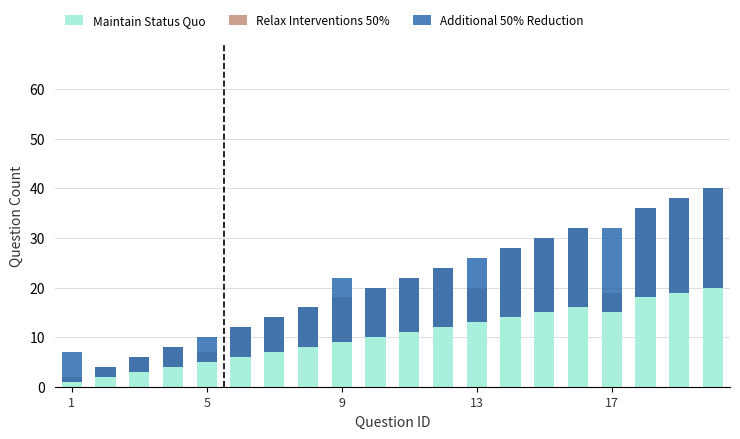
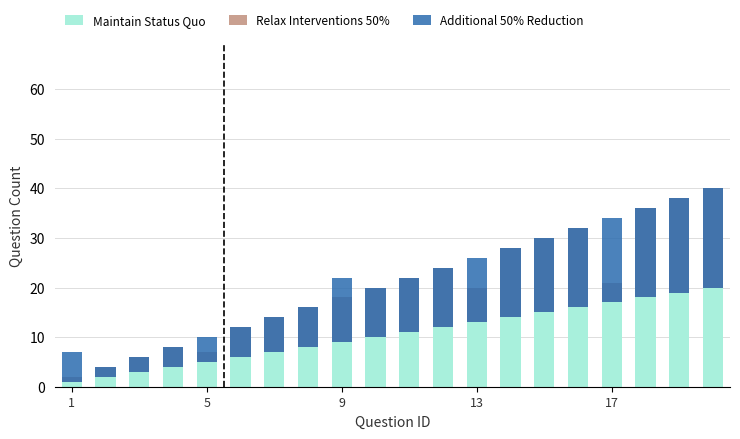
  {
    "Maintain Status Quo": {
      "1": 1,
      "5": 5,
      "9": 9,
      "13": 13,
-     "17": 15
+     "17": 17
    },
    "Additional 50% Reduction": {
      "1": 6,
      "5": 5,
      "9": 13,
      "13": 13,
      "17": 17
    }
  }
